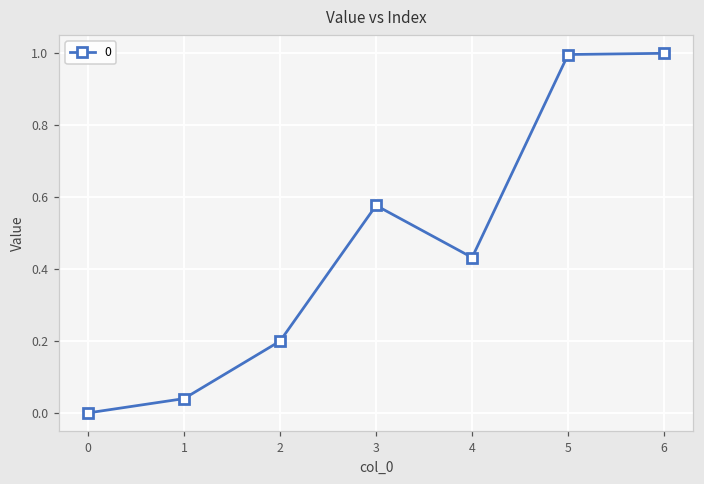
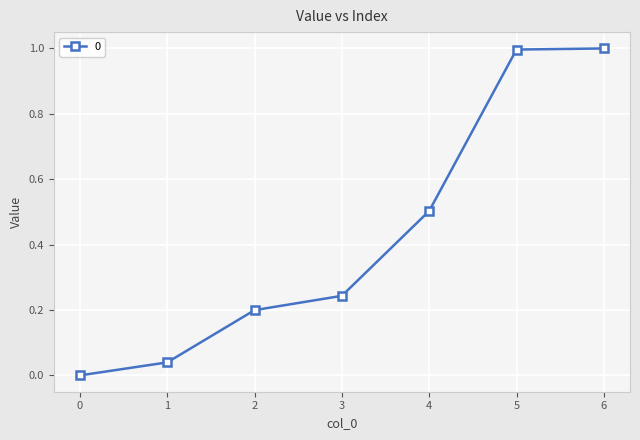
  {
    "0": 0.00,
    "1": 0.04,
    "2": 0.20,
-   "3": 0.58,
-   "4": 0.43,
+   "3": 0.24,
+   "4": 0.50,
    "5": 1.00,
    "6": 1.00
  }
